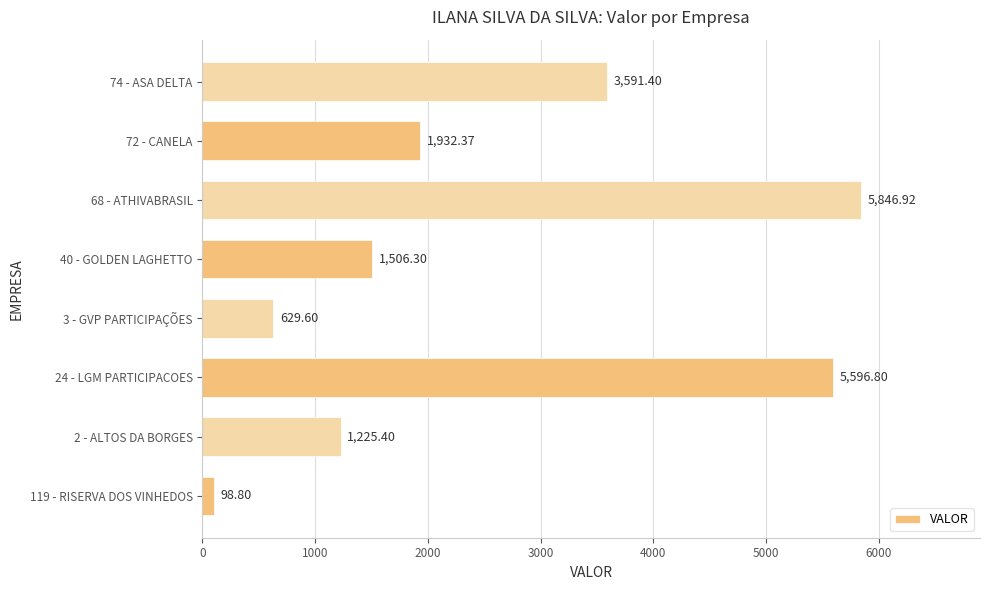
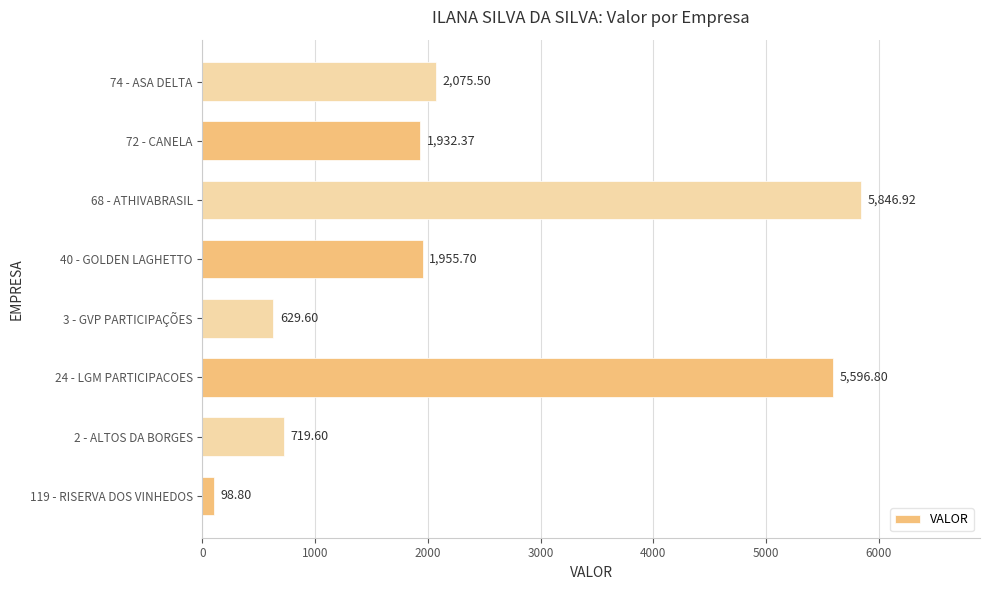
  {
-   "74 - ASA DELTA": "3,591.40",
+   "74 - ASA DELTA": "2,075.50",
    "72 - CANELA": "1,932.37",
    "68 - ATHIVABRASIL": "5,846.92",
-   "40 - GOLDEN LAGHETTO": "1,506.30",
+   "40 - GOLDEN LAGHETTO": "1,955.70",
    "3 - GVP PARTICIPAÇÕES": "629.60",
    "24 - LGM PARTICIPACOES": "5,596.80",
-   "2 - ALTOS DA BORGES": "1,225.40",
+   "2 - ALTOS DA BORGES": "719.60",
    "119 - RISERVA DOS VINHEDOS": "98.80"
  }
